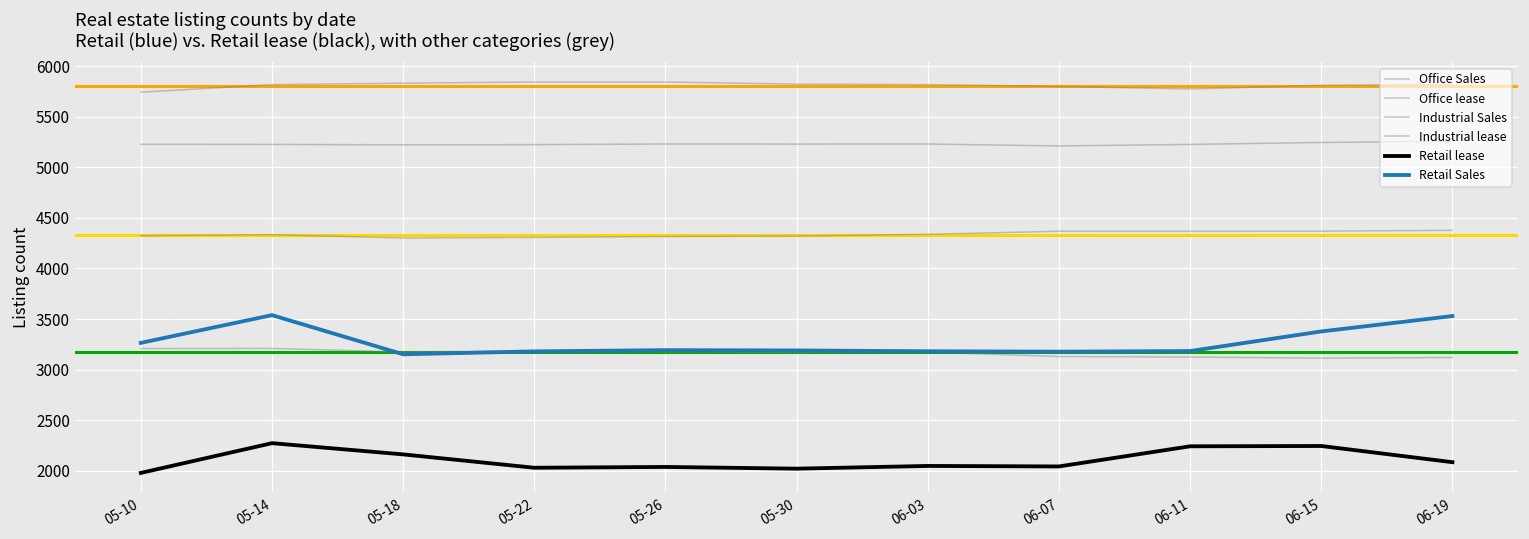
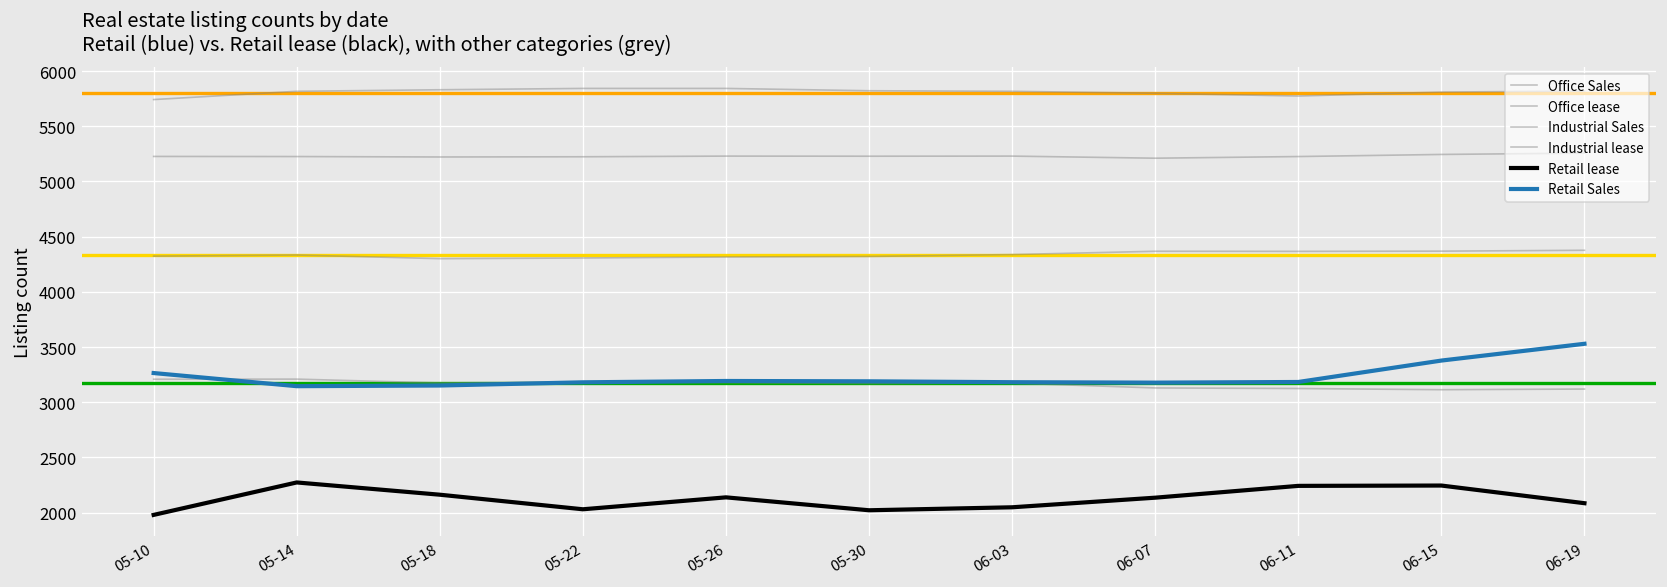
  {
    "Retail lease": {
      "05-10": 2000,
      "05-14": 2300,
      "05-18": 2200,
      "05-22": 2000,
-     "05-26": 2000,
+     "05-26": 2100,
      "05-30": 2000,
      "06-03": 2000,
-     "06-07": 2000,
+     "06-07": 2100,
      "06-11": 2200,
      "06-15": 2200,
      "06-19": 2100
    },
    "Retail Sales": {
      "05-10": 3300,
-     "05-14": 3500,
+     "05-14": 3100,
      "06-07": 3200,
      "06-11": 3200,
      "06-15": 3400,
      "06-19": 3500
    }
  }
